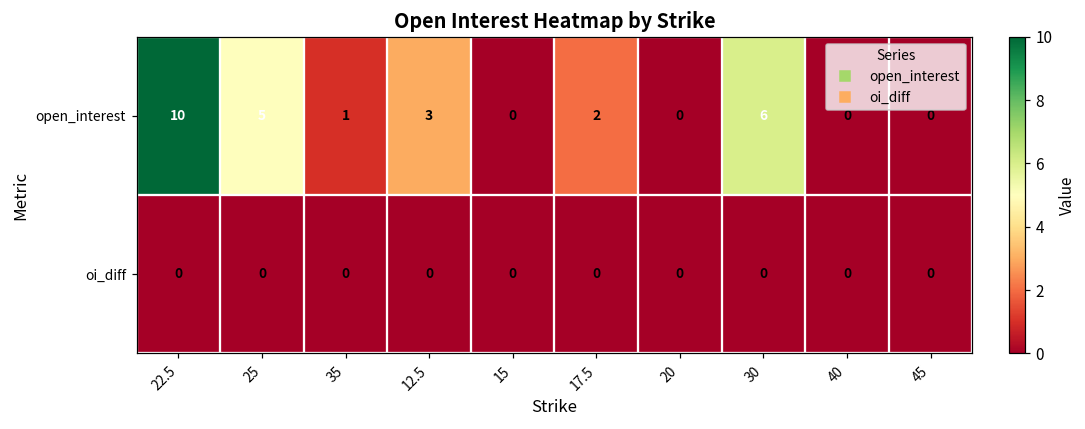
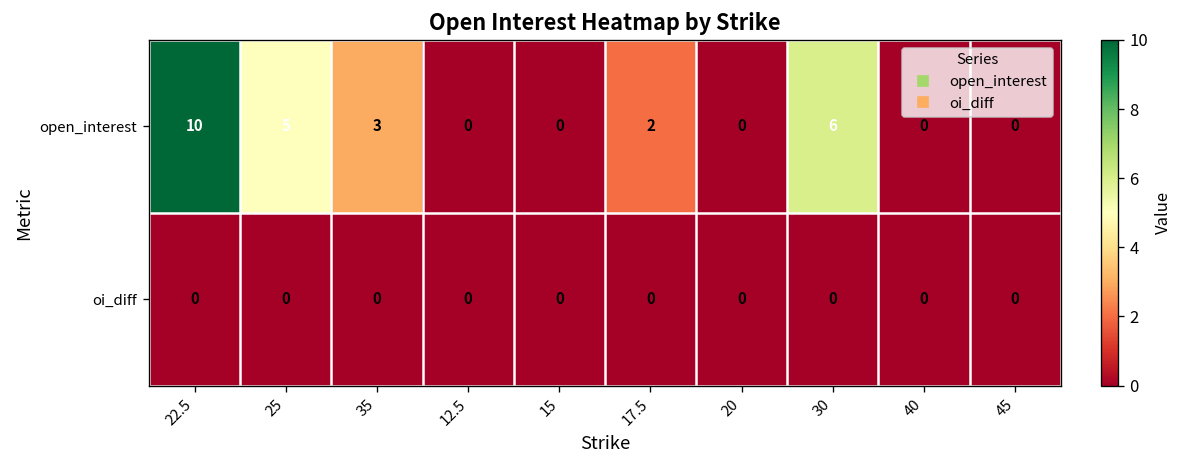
  {
    "open_interest": {
      "22.5": 10,
      "25": 5,
-     "35": 1,
-     "12.5": 3,
+     "35": 3,
+     "12.5": 0,
      "15": 0,
      "17.5": 2,
      "20": 0,
      "30": 6
    },
    "oi_diff": {
      "22.5": 0,
      "25": 0,
      "35": 0,
      "12.5": 0,
      "15": 0,
      "17.5": 0,
      "20": 0,
      "30": 0,
      "40": 0,
      "45": 0
    }
  }
